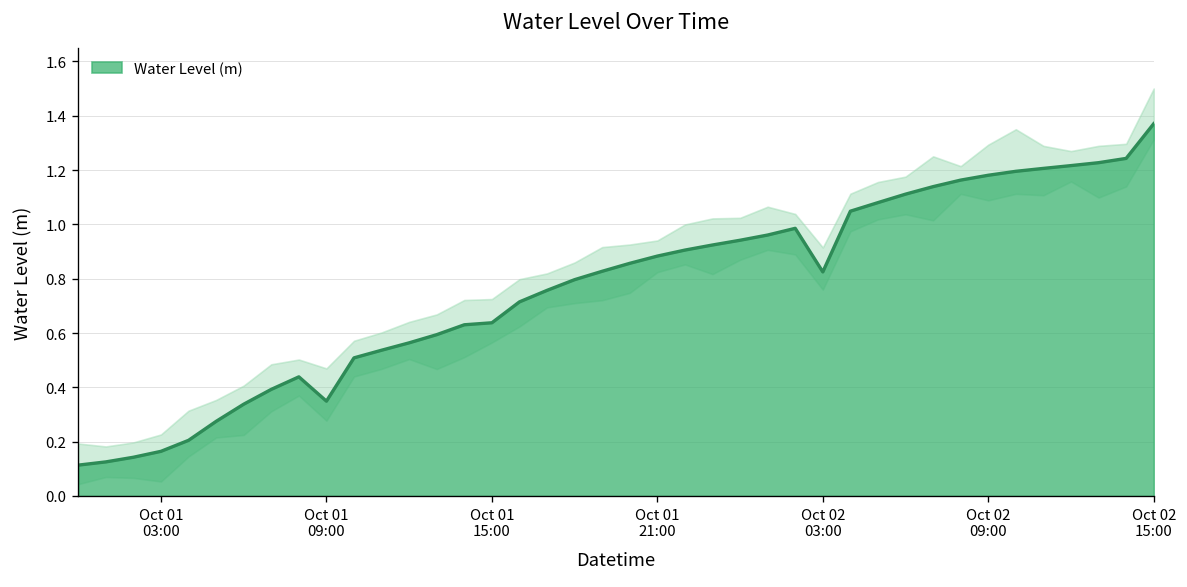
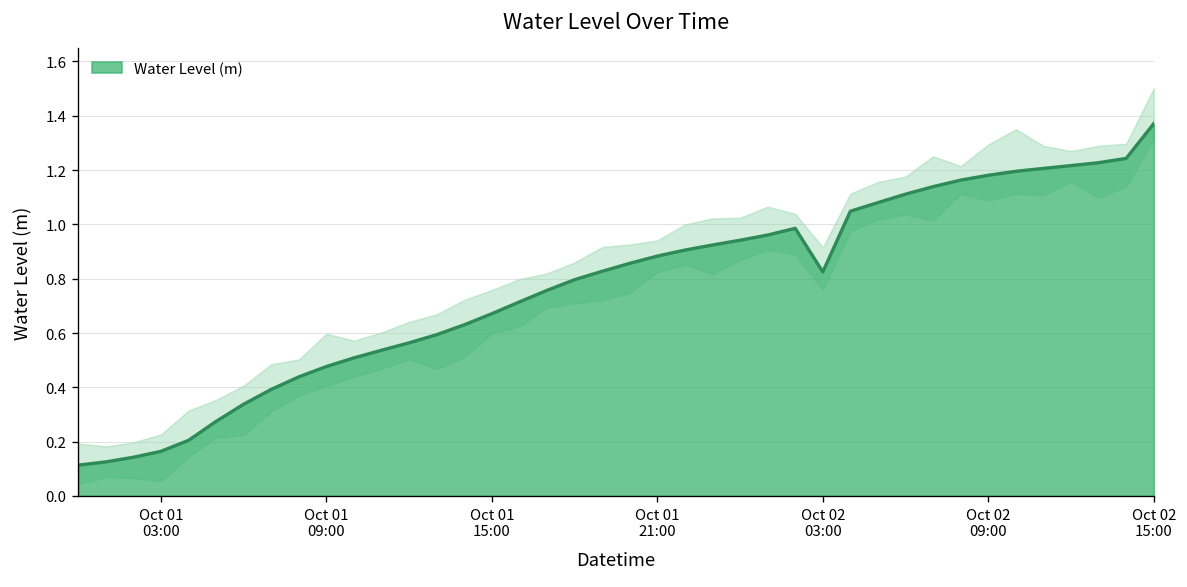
  {
    "Water Level (m)": {
      "Oct 01 03:00": 0.16,
-     "Oct 01 09:00": 0.35,
-     "Oct 01 15:00": 0.64,
+     "Oct 01 09:00": 0.48,
+     "Oct 01 15:00": 0.67,
      "Oct 01 21:00": 0.88,
      "Oct 02 03:00": 0.83,
      "Oct 02 09:00": 1.18,
      "Oct 02 15:00": 1.37
    }
  }
